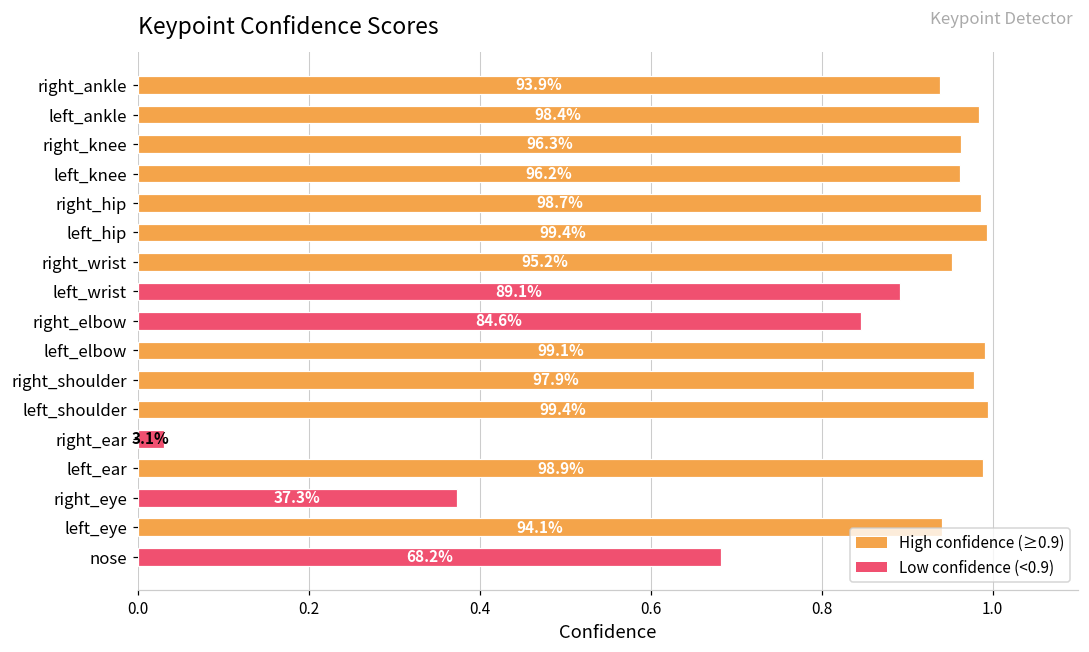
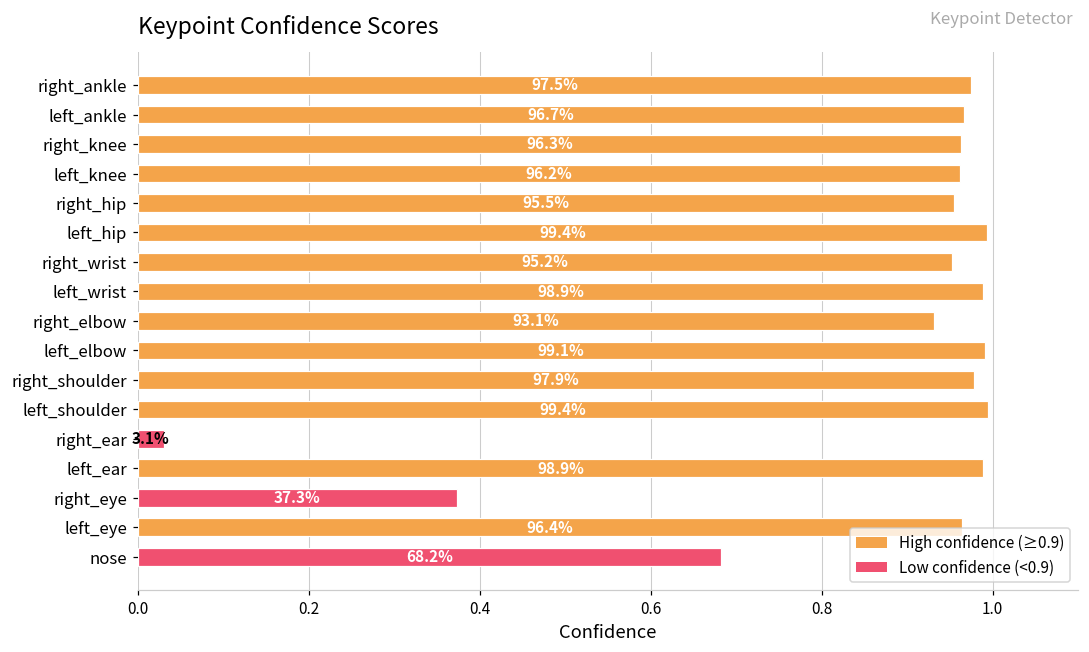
  {
-   "right_ankle": "93.9%",
-   "left_ankle": "98.4%",
+   "right_ankle": "97.5%",
+   "left_ankle": "96.7%",
    "right_knee": "96.3%",
    "left_knee": "96.2%",
-   "right_hip": "98.7%",
+   "right_hip": "95.5%",
    "left_hip": "99.4%",
    "right_wrist": "95.2%",
-   "left_wrist": "89.1%",
-   "right_elbow": "84.6%",
+   "left_wrist": "98.9%",
+   "right_elbow": "93.1%",
    "left_elbow": "99.1%",
    "right_shoulder": "97.9%",
    "left_shoulder": "99.4%",
    "right_ear": "3.1%",
    "left_ear": "98.9%",
    "right_eye": "37.3%",
-   "left_eye": "94.1%",
+   "left_eye": "96.4%",
    "nose": "68.2%"
  }
